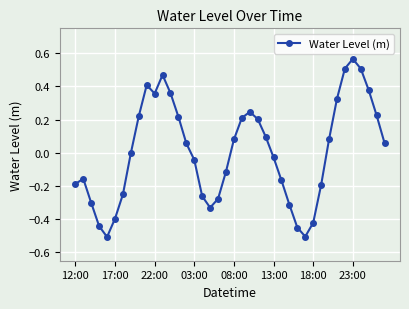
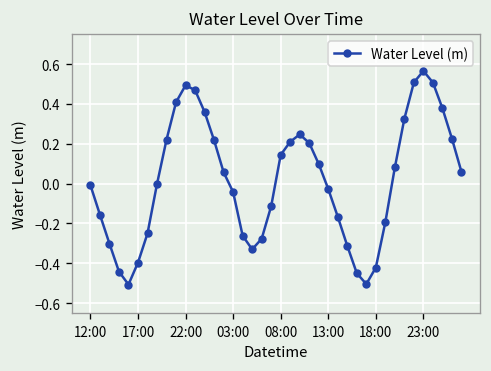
  {
-   "12:00": -0.19,
+   "12:00": -0.01,
    "17:00": -0.40,
-   "22:00": 0.36,
+   "22:00": 0.49,
    "03:00": -0.04,
-   "08:00": 0.08,
+   "08:00": 0.14,
    "13:00": -0.03,
    "18:00": -0.42,
    "23:00": 0.57
  }
